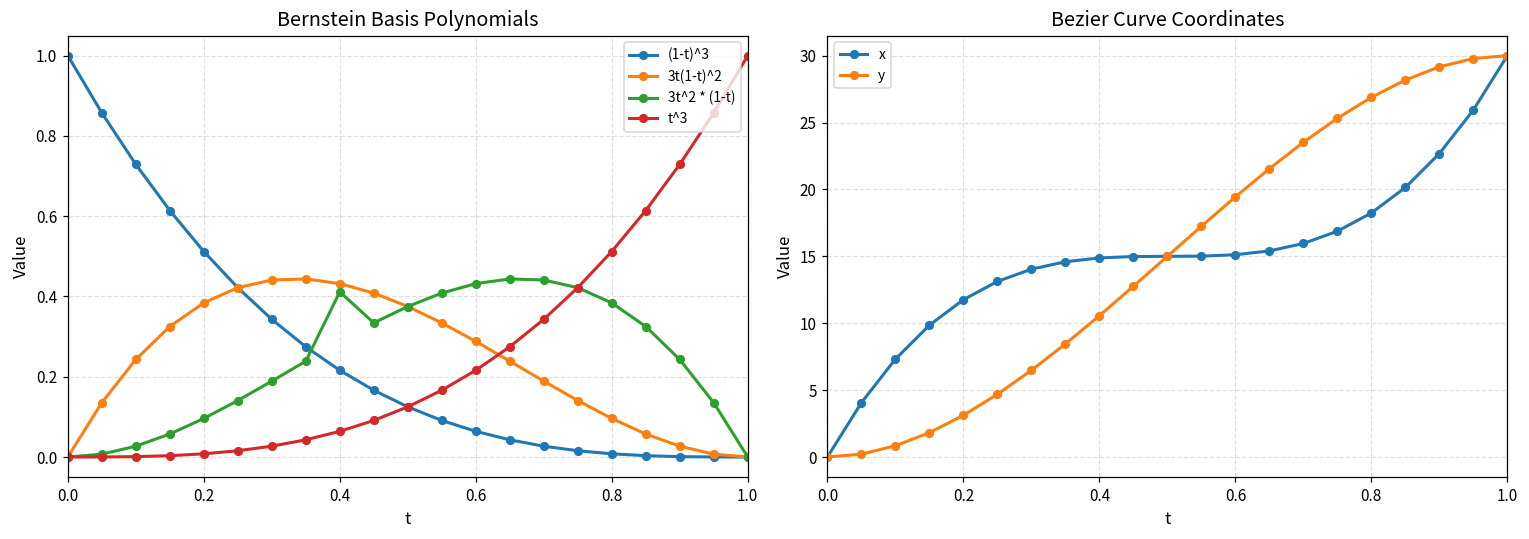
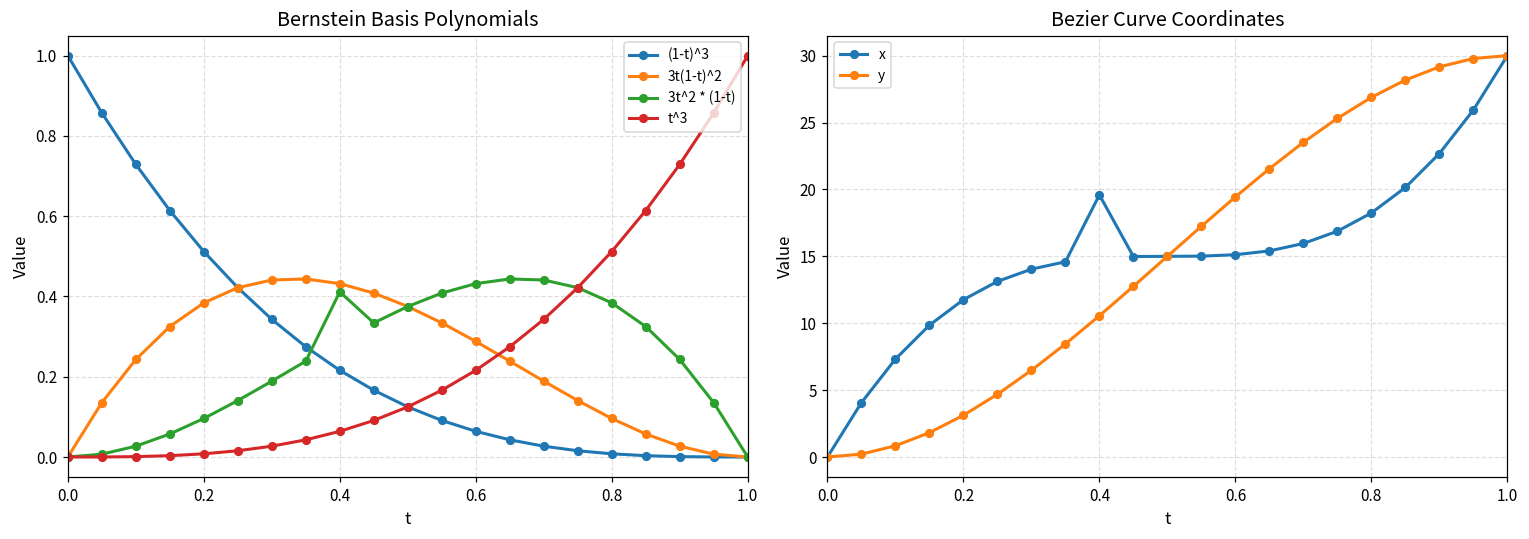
  {
    "Bernstein Basis Polynomials": {
      "(1-t)^3": {
        "0.0": 1.00,
        "0.2": 0.51,
        "0.4": 0.22,
        "0.6": 0.06,
        "0.8": 0.01
      },
      "3t(1-t)^2": {
        "0.2": 0.38,
        "0.4": 0.43,
        "0.6": 0.29,
        "0.8": 0.10
      },
      "3t^2 * (1-t)": {
        "0.2": 0.10,
        "0.4": 0.41,
        "0.6": 0.43,
        "0.8": 0.38
      },
      "t^3": {
        "0.2": 0.01,
        "0.4": 0.06,
        "0.6": 0.22,
        "0.8": 0.51,
        "1.0": 1.00
      }
    },
    "Bezier Curve Coordinates": {
      "x": {
        "0.2": 11.8,
-       "0.4": 14.9,
+       "0.4": 19.6,
        "0.6": 15.1,
        "0.8": 18.2
      },
      "y": {
        "0.2": 3.1,
        "0.4": 10.6,
        "0.6": 19.4,
        "0.8": 26.9
      }
    }
  }
